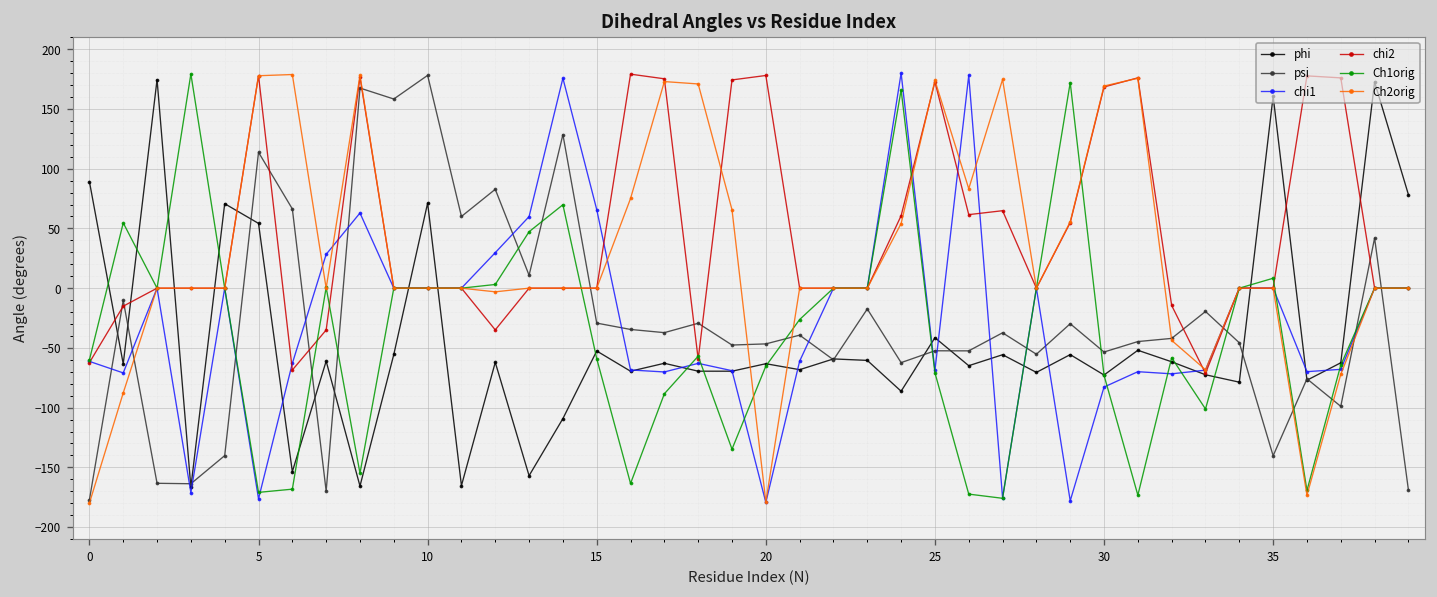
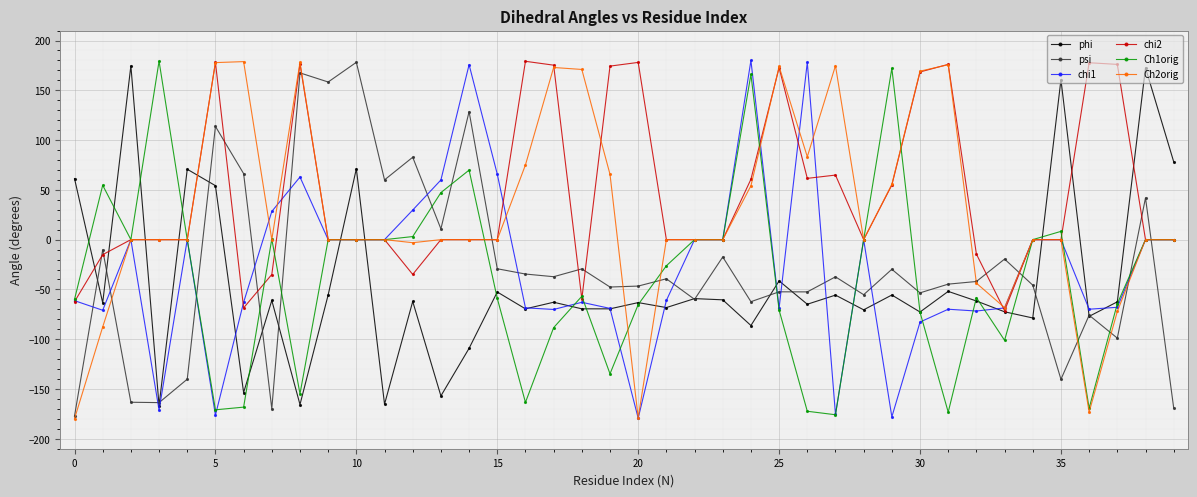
  {
    "phi": {
-     "0": 90,
+     "0": 60,
      "5": 50,
      "10": 70,
      "15": -50,
      "25": -40
    },
    "psi": {
      "0": -180,
      "5": 110,
      "10": 180,
      "15": -30,
      "20": -50,
      "25": -50,
      "30": -50,
      "35": -140
    },
    "chi1": {
      "5": -180,
      "15": 70,
      "30": -80
    },
    "chi2": {
      "20": 180
    },
    "Ch1orig": {
      "5": -170,
      "15": -60,
      "35": 10
    },
    "Ch2orig": {
      "0": -180
    }
  }
